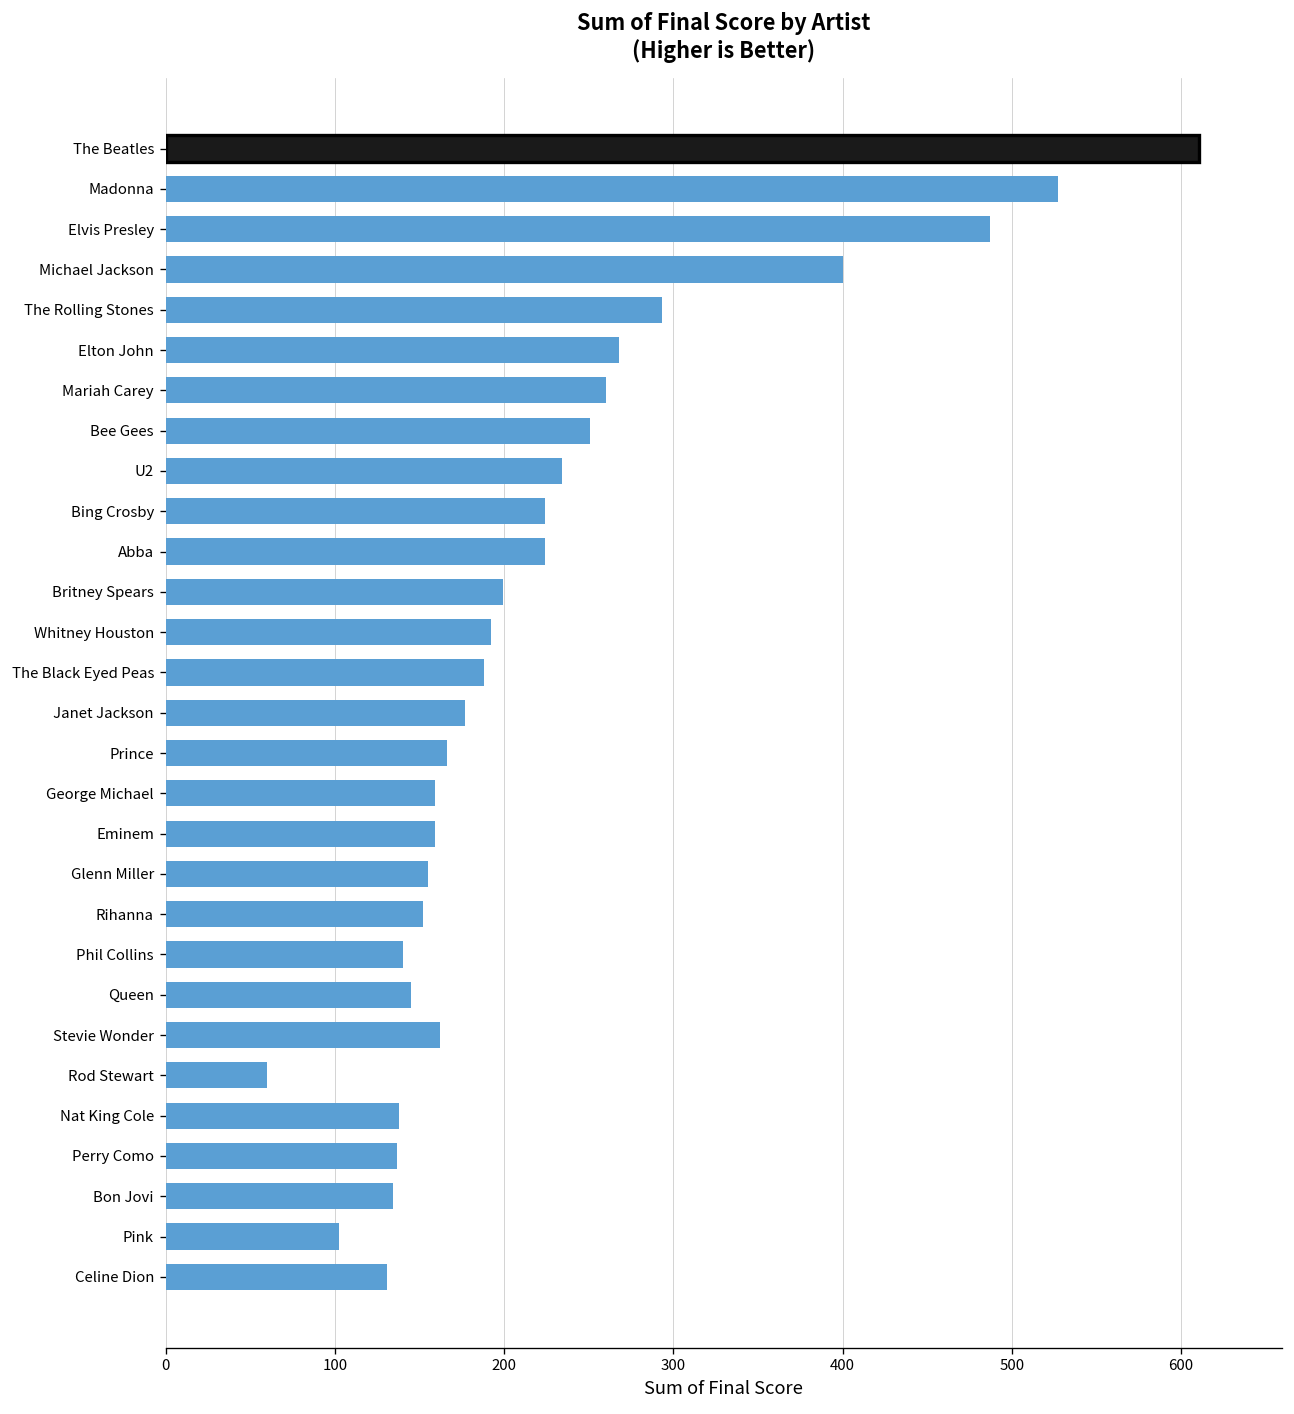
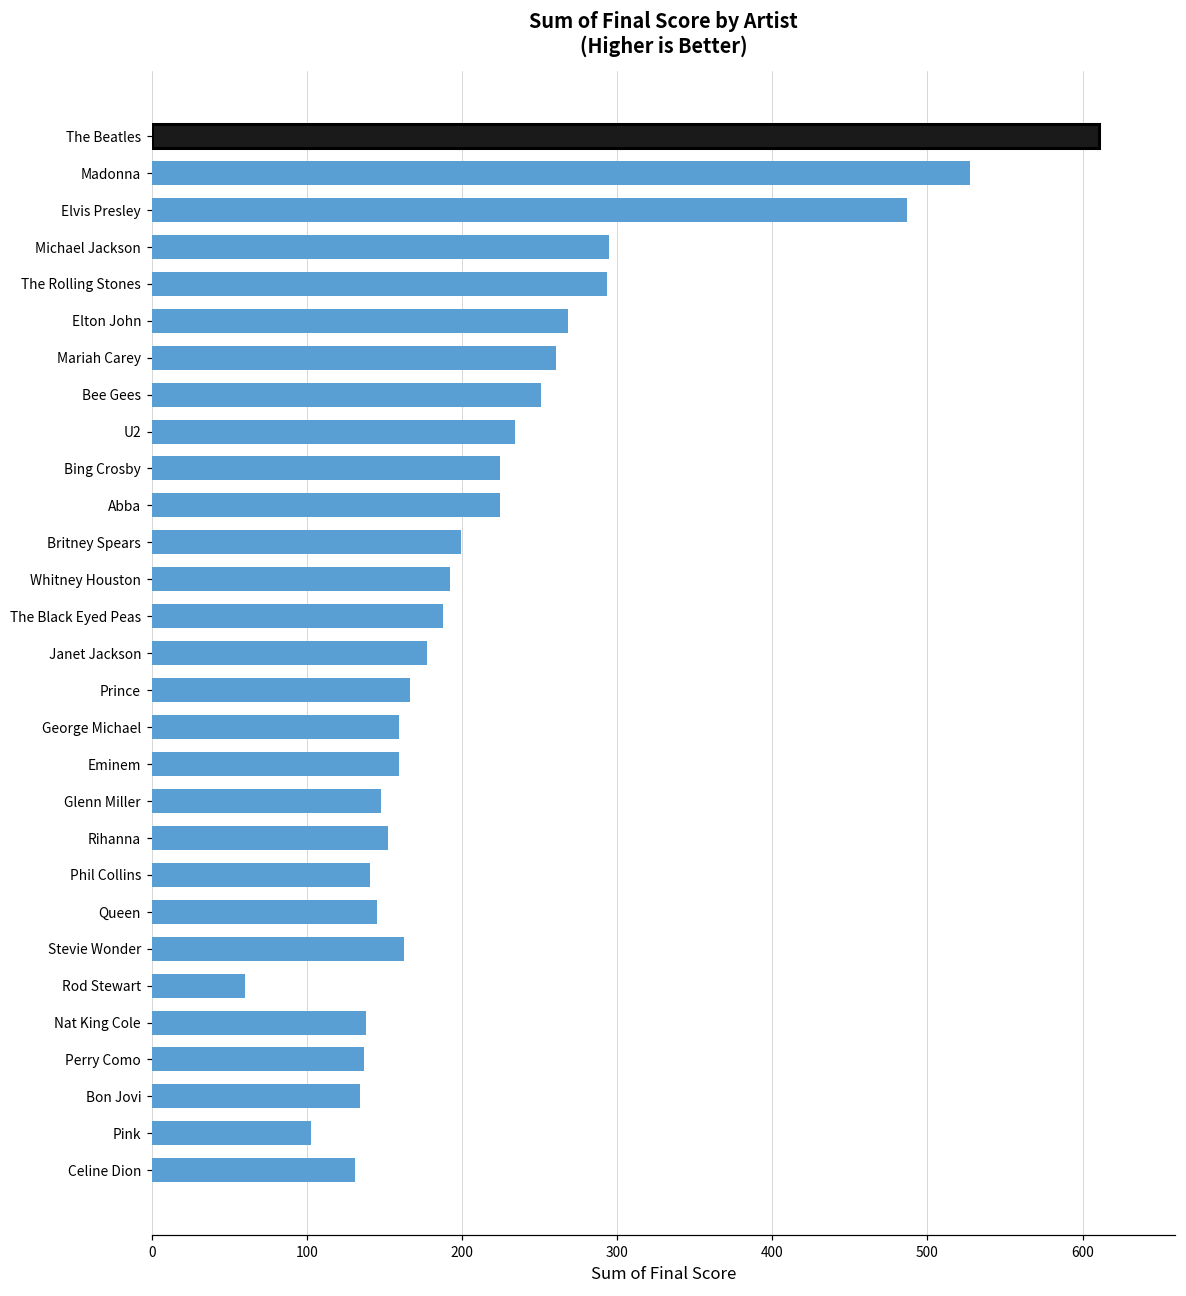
  {
    "The Beatles": 611,
    "Madonna": 527,
    "Elvis Presley": 487,
-   "Michael Jackson": 400,
+   "Michael Jackson": 295,
    "The Rolling Stones": 293,
    "Elton John": 268,
    "Mariah Carey": 260,
    "Bee Gees": 251,
    "U2": 234,
    "Bing Crosby": 224,
    "Abba": 224,
    "Britney Spears": 199,
    "Whitney Houston": 192,
    "The Black Eyed Peas": 188,
    "Janet Jackson": 177,
    "Prince": 166,
    "George Michael": 159,
    "Eminem": 159,
-   "Glenn Miller": 155,
+   "Glenn Miller": 148,
    "Rihanna": 152,
    "Phil Collins": 141,
    "Queen": 145,
    "Stevie Wonder": 162,
    "Rod Stewart": 60,
    "Nat King Cole": 138,
    "Perry Como": 137,
    "Bon Jovi": 134,
    "Pink": 103,
    "Celine Dion": 131
  }
